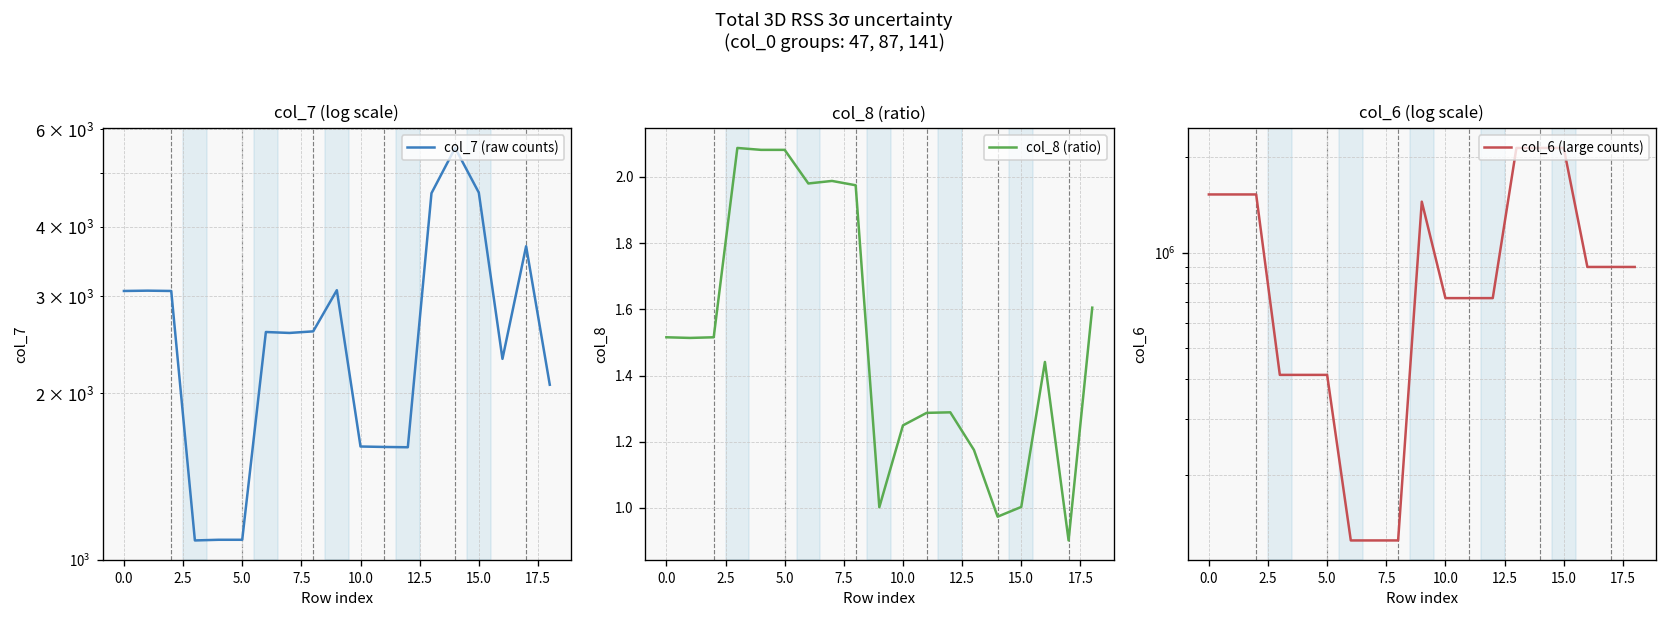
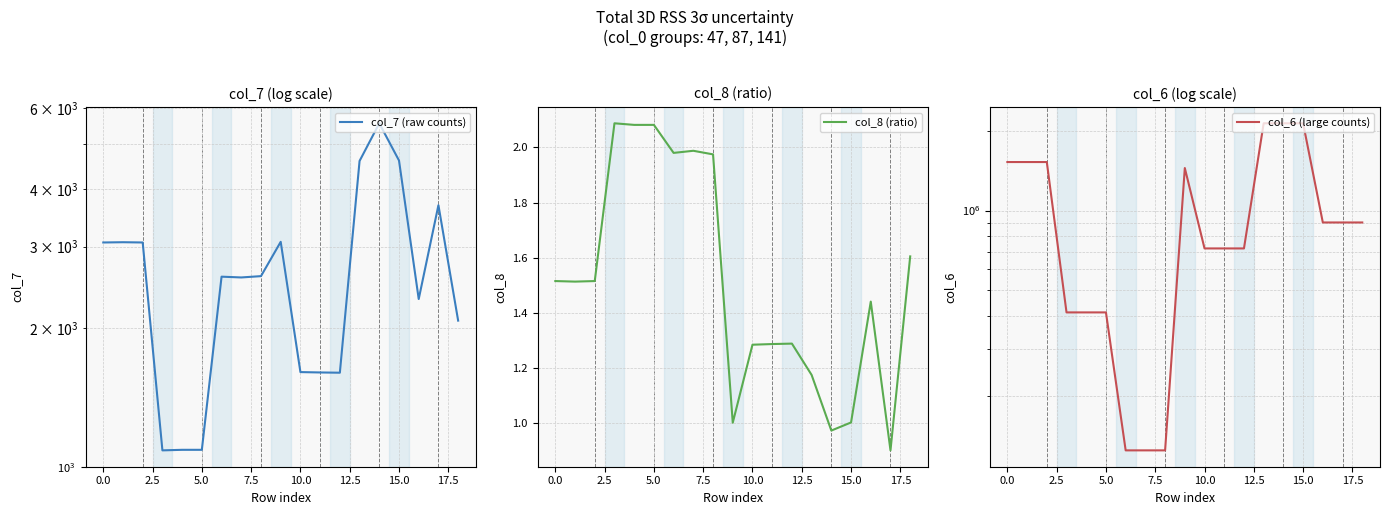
  {
    "col_8 (ratio)": {
      "0.0": 1.52,
      "5.0": 2.08,
-     "10.0": 1.25,
+     "10.0": 1.28,
      "15.0": 1.00
    }
  }
